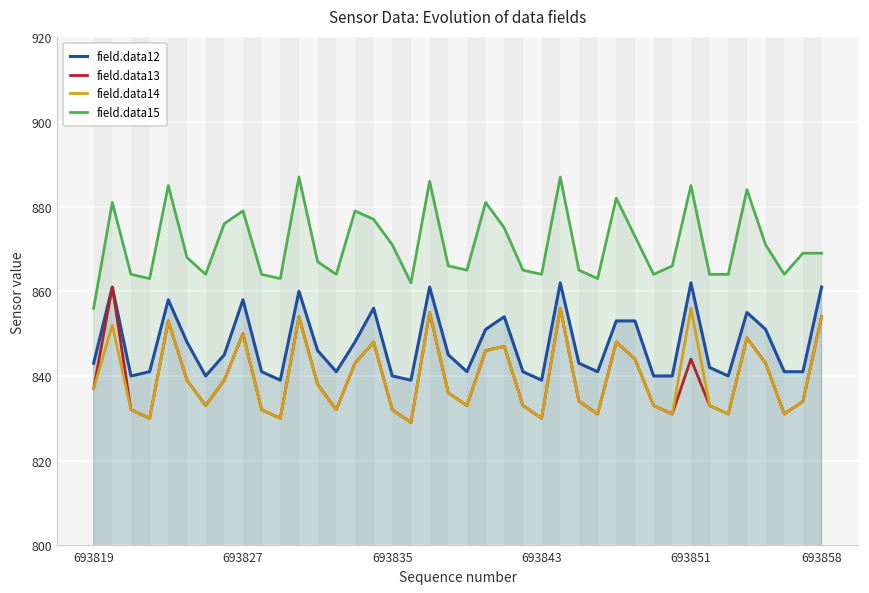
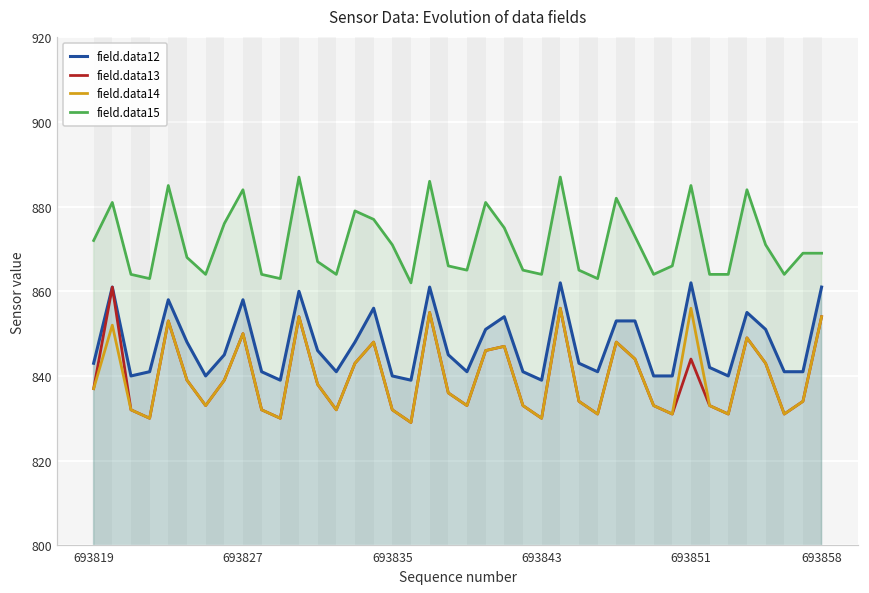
  {
    "field.data12": {
      "693819": 843,
      "693827": 858,
      "693835": 840,
      "693843": 839,
      "693851": 862,
      "693858": 861
    },
    "field.data13": {
      "693851": 844
    },
    "field.data14": {
      "693851": 856
    },
    "field.data15": {
-     "693819": 856,
-     "693827": 879,
+     "693819": 872,
+     "693827": 884,
      "693835": 871,
      "693843": 864,
      "693851": 885,
      "693858": 869
    }
  }
